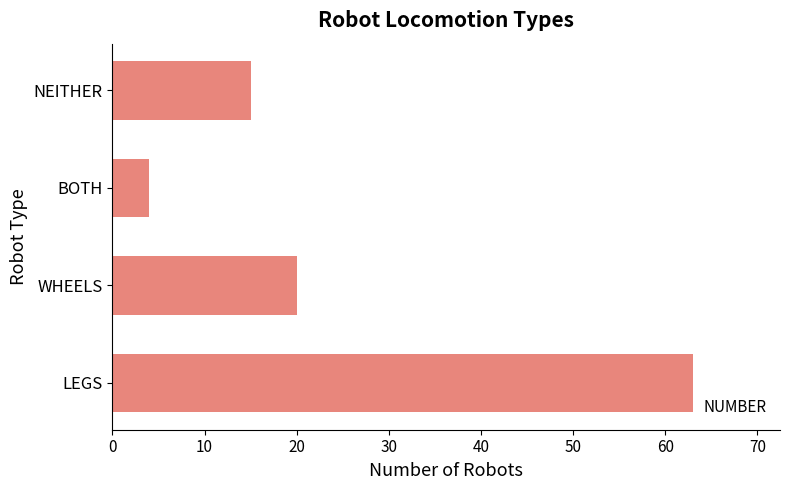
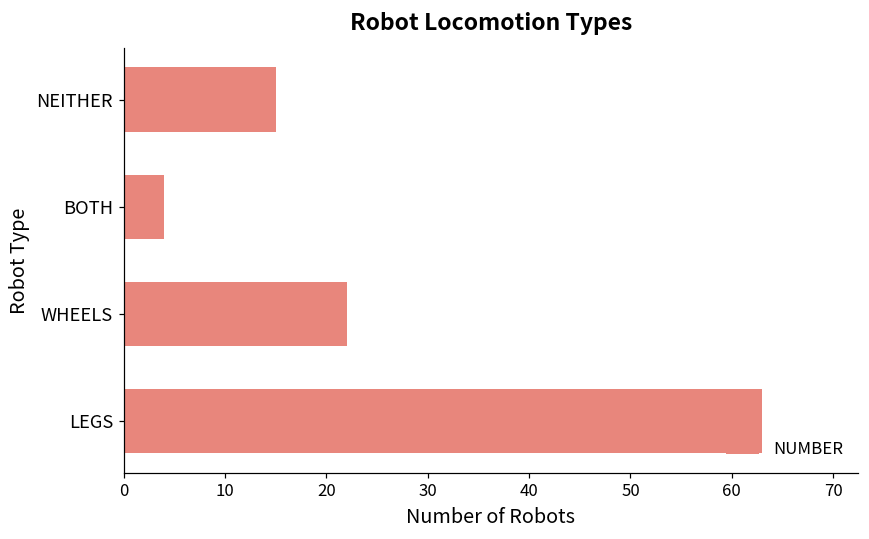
  {
    "NEITHER": 15,
    "BOTH": 4,
-   "WHEELS": 20,
+   "WHEELS": 22,
    "LEGS": 63
  }
